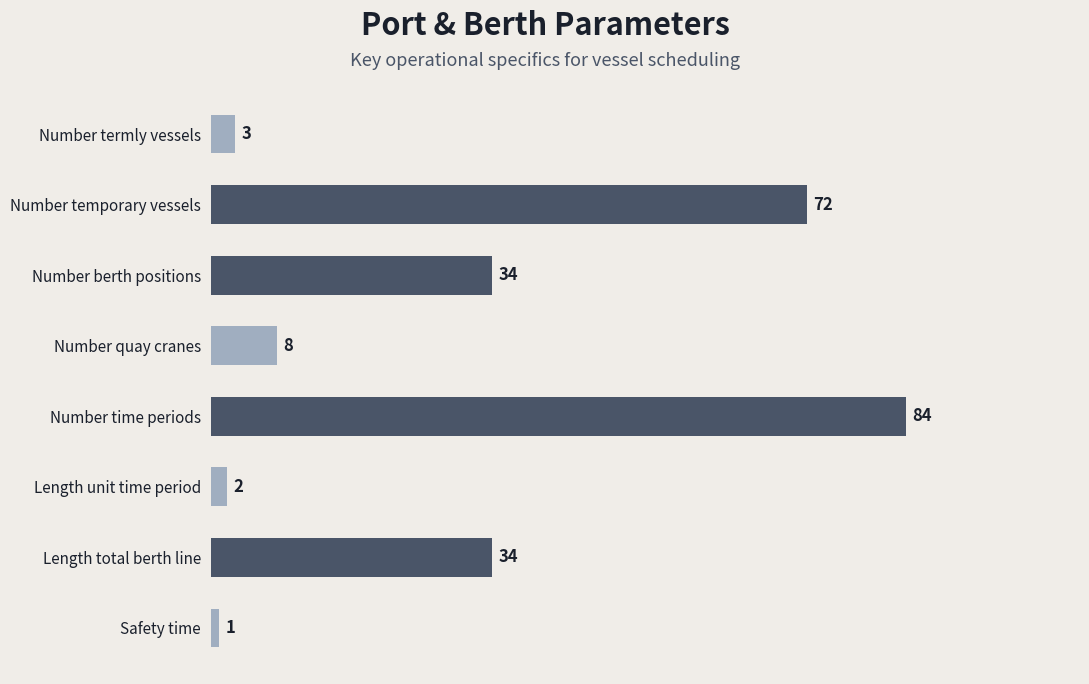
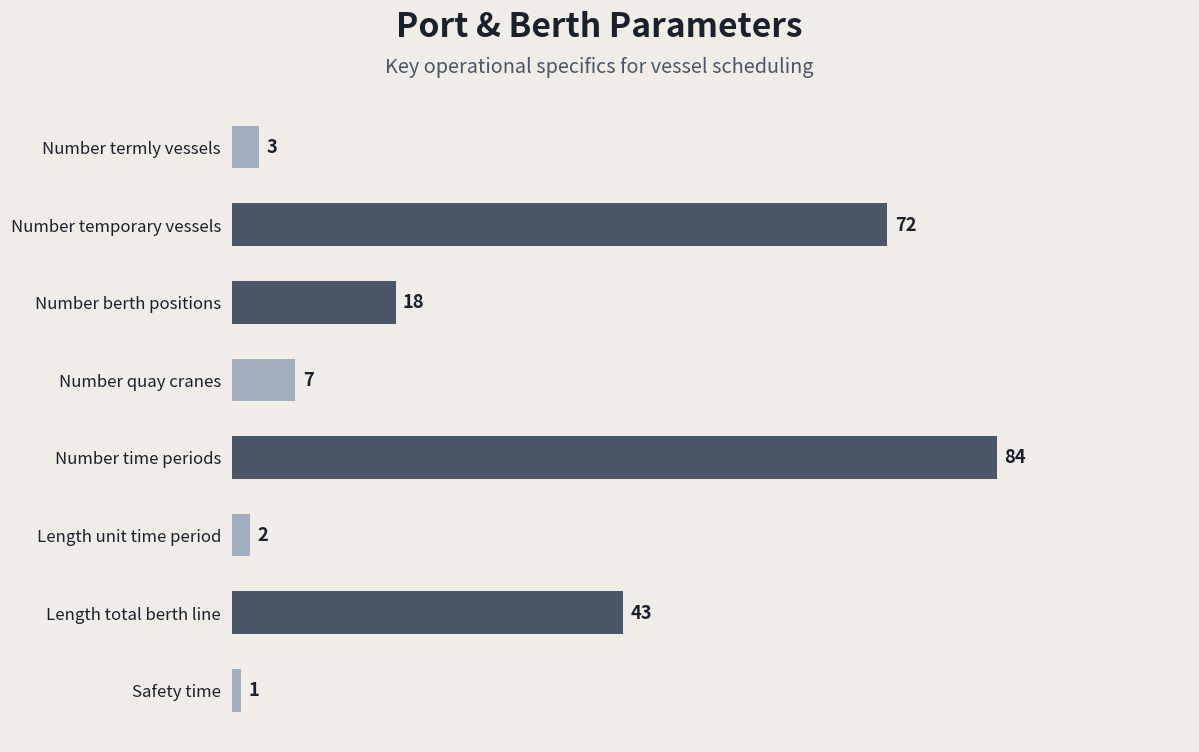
  {
    "Number termly vessels": 3,
    "Number temporary vessels": 72,
-   "Number berth positions": 34,
-   "Number quay cranes": 8,
+   "Number berth positions": 18,
+   "Number quay cranes": 7,
    "Number time periods": 84,
    "Length unit time period": 2,
-   "Length total berth line": 34,
+   "Length total berth line": 43,
    "Safety time": 1
  }
